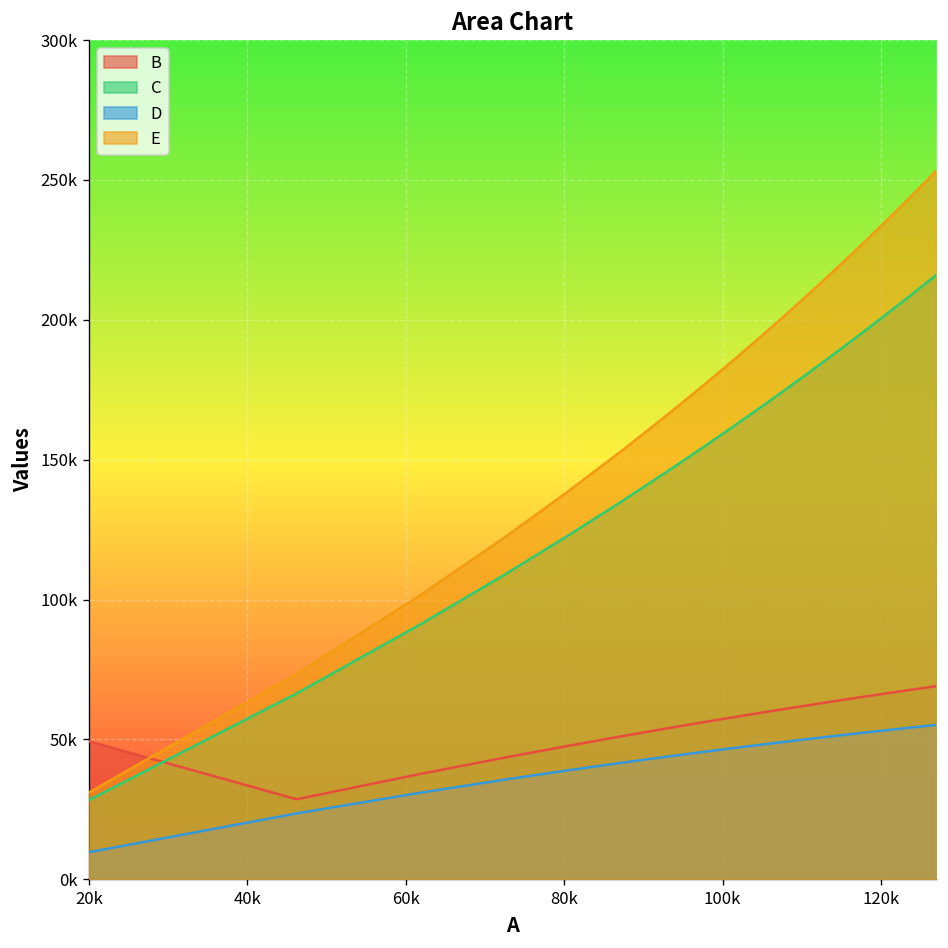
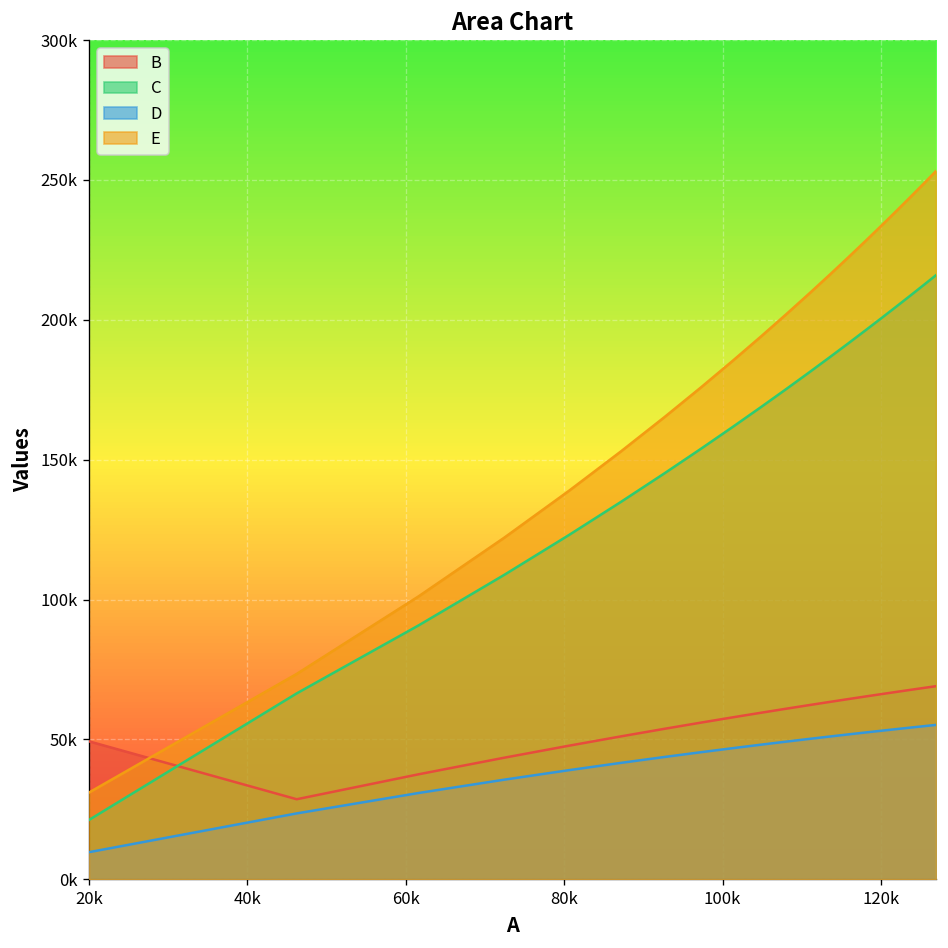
  {
    "B": {
      "20k": 49000
    },
    "C": {
-     "20k": 28000
+     "20k": 21000
    },
    "D": {
      "20k": 10000
    },
    "E": {
      "20k": 31000
    }
  }
